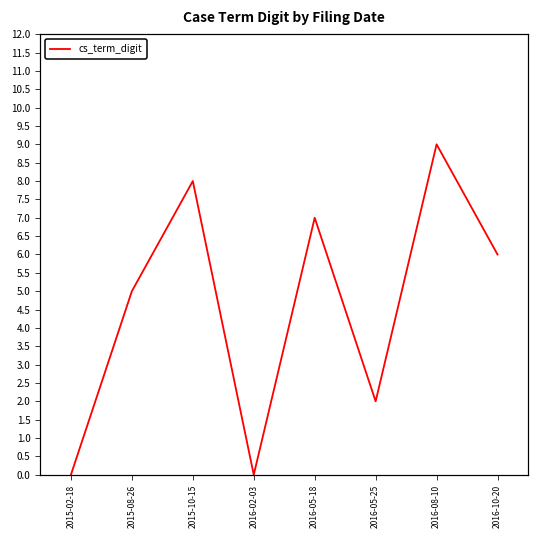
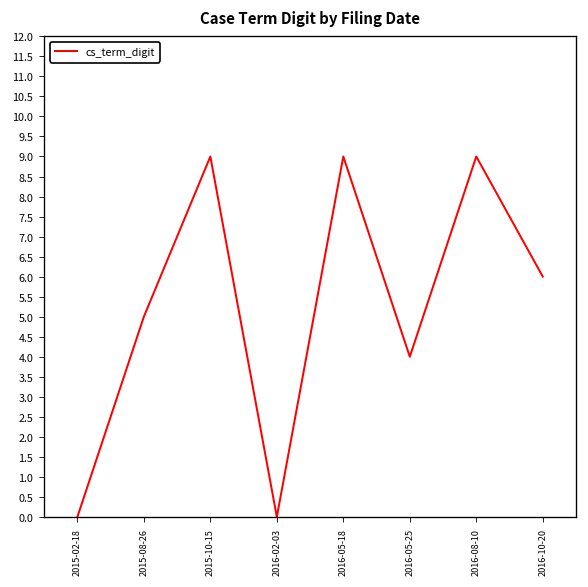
  {
    "2015-02-18": 0,
    "2015-08-26": 5,
-   "2015-10-15": 8,
+   "2015-10-15": 9,
    "2016-02-03": 0,
-   "2016-05-18": 7,
-   "2016-05-25": 2,
+   "2016-05-18": 9,
+   "2016-05-25": 4,
    "2016-08-10": 9,
    "2016-10-20": 6
  }
